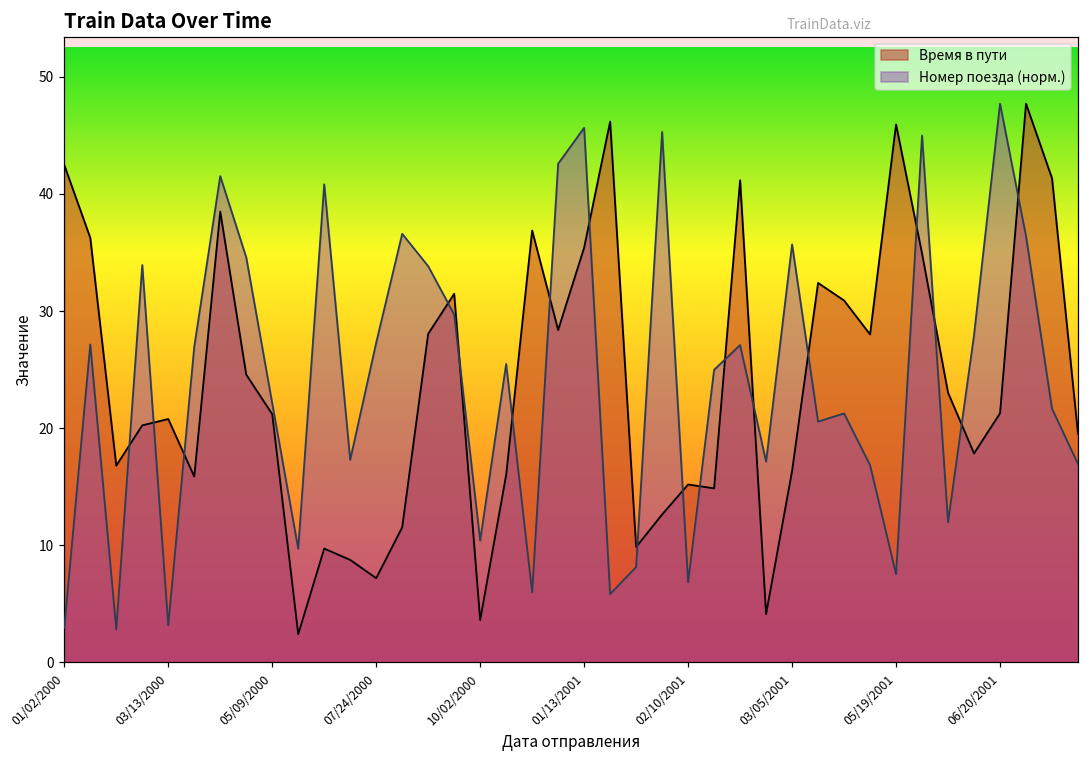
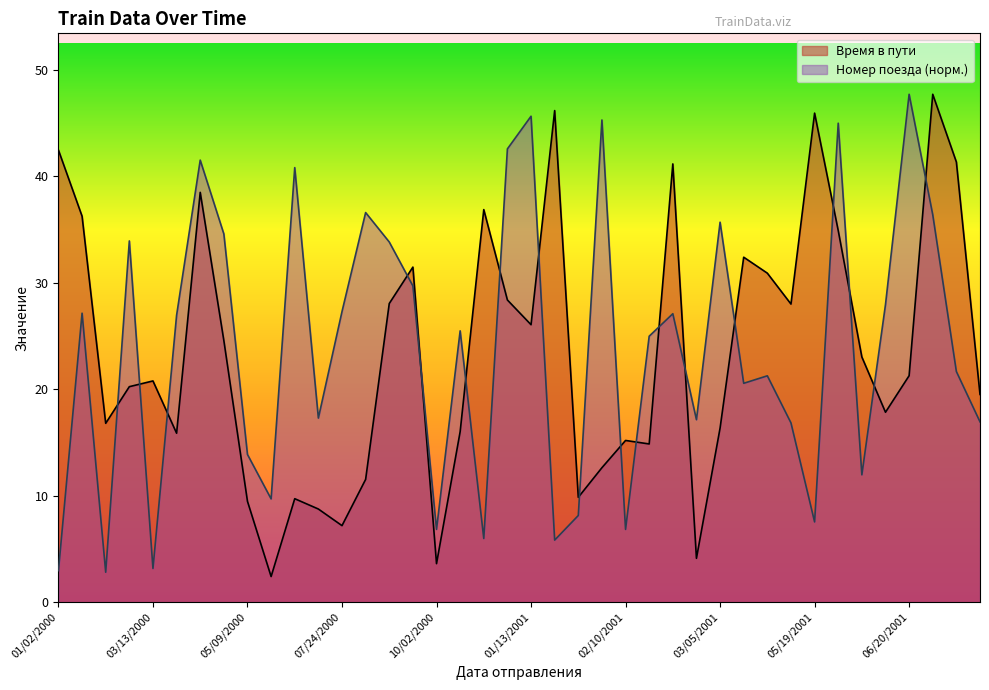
  {
    "Время в пути": {
      "01/02/2000": 42.5,
      "03/13/2000": 20.8,
-     "05/09/2000": 21.2,
+     "05/09/2000": 9.5,
      "07/24/2000": 7.2,
      "10/02/2000": 3.6,
-     "01/13/2001": 35.4,
+     "01/13/2001": 26.1,
      "02/10/2001": 15.2,
      "03/05/2001": 16.4,
      "05/19/2001": 45.9,
      "06/20/2001": 21.3
    },
    "Номер поезда (норм.)": {
      "01/02/2000": 3.0,
      "03/13/2000": 3.2,
-     "05/09/2000": 22.1,
+     "05/09/2000": 13.9,
      "07/24/2000": 27.3,
-     "10/02/2000": 10.4,
+     "10/02/2000": 6.8,
      "01/13/2001": 45.6,
      "02/10/2001": 6.8,
      "03/05/2001": 35.7,
      "05/19/2001": 7.5,
      "06/20/2001": 47.7
    }
  }
